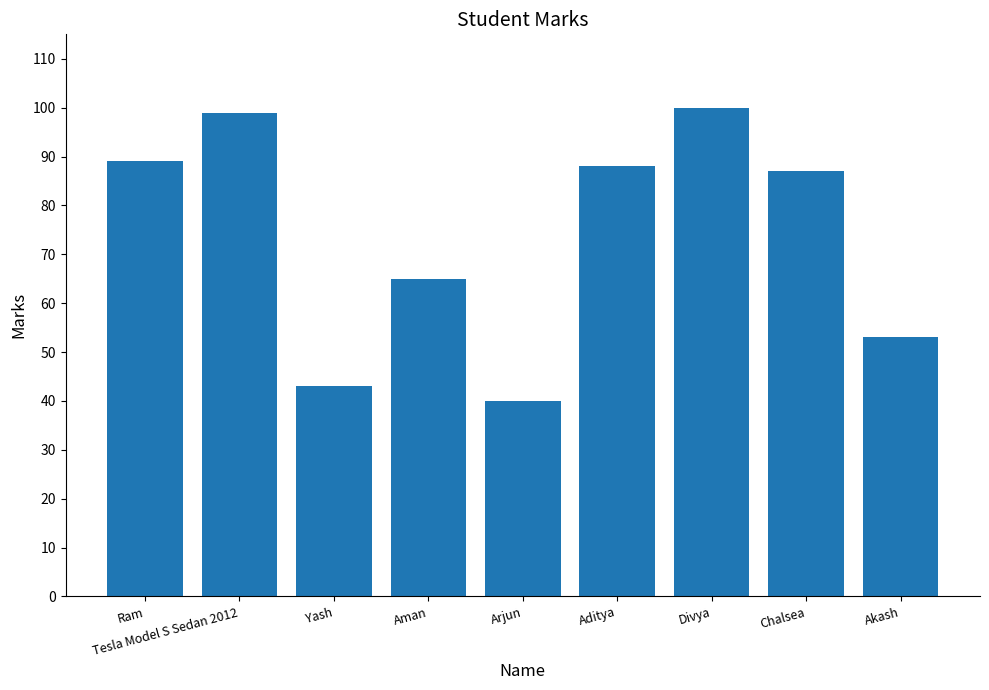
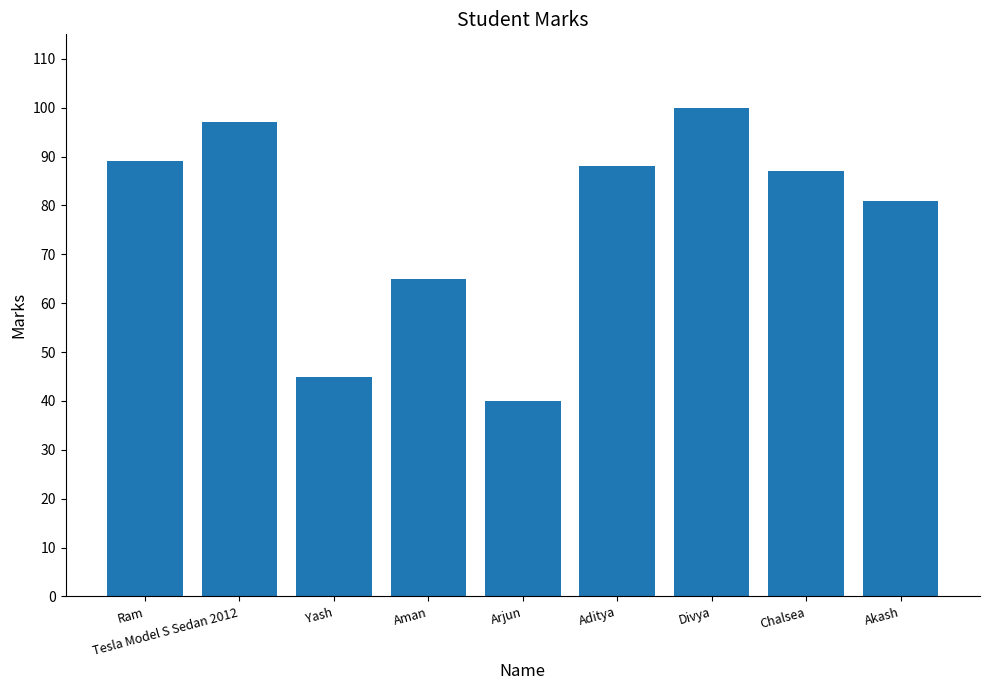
  {
    "Ram": 89,
-   "Tesla Model S Sedan 2012": 99,
-   "Yash": 43,
+   "Tesla Model S Sedan 2012": 97,
+   "Yash": 45,
    "Aman": 65,
    "Arjun": 40,
    "Aditya": 88,
    "Divya": 100,
    "Chalsea": 87,
-   "Akash": 53
+   "Akash": 81
  }
